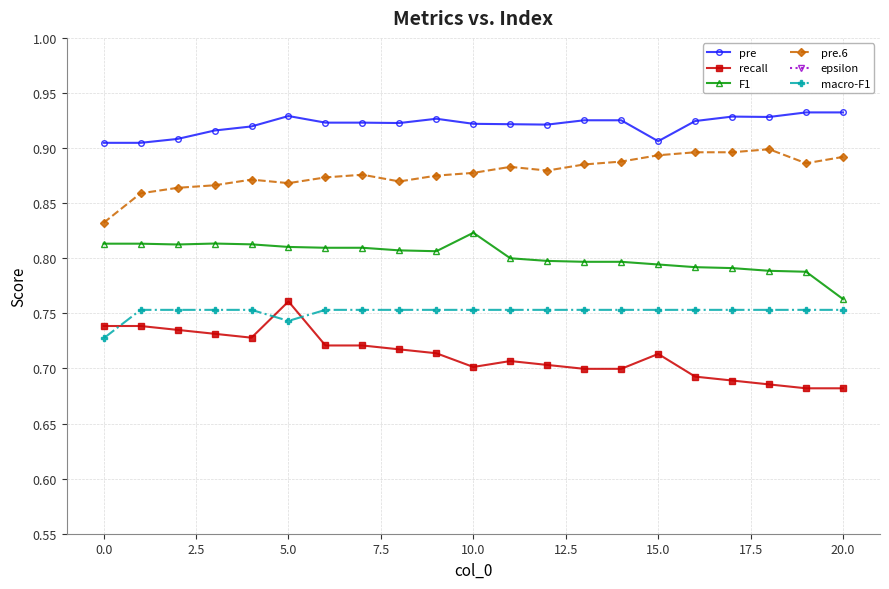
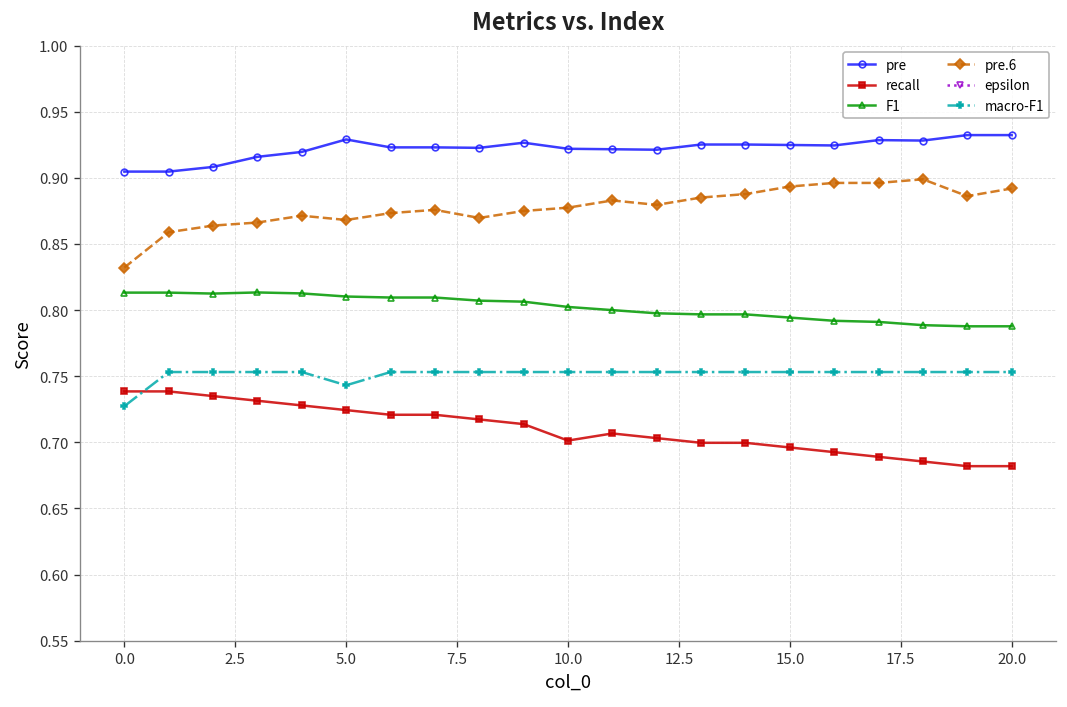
  {
    "pre": {
      "0.0": 0.905,
      "5.0": 0.929,
      "10.0": 0.922,
-     "15.0": 0.906,
+     "15.0": 0.925,
      "20.0": 0.932
    },
    "recall": {
      "0.0": 0.739,
-     "5.0": 0.761,
+     "5.0": 0.724,
      "10.0": 0.701,
-     "15.0": 0.713,
+     "15.0": 0.696,
      "20.0": 0.682
    },
    "F1": {
      "0.0": 0.813,
      "5.0": 0.810,
-     "10.0": 0.823,
+     "10.0": 0.802,
      "15.0": 0.794,
-     "20.0": 0.763
+     "20.0": 0.788
    },
    "pre.6": {
      "0.0": 0.832,
      "5.0": 0.868,
      "10.0": 0.877,
      "15.0": 0.893,
      "20.0": 0.892
    },
    "macro-F1": {
      "0.0": 0.727,
      "5.0": 0.743,
      "10.0": 0.753,
      "15.0": 0.753,
      "20.0": 0.753
    }
  }
